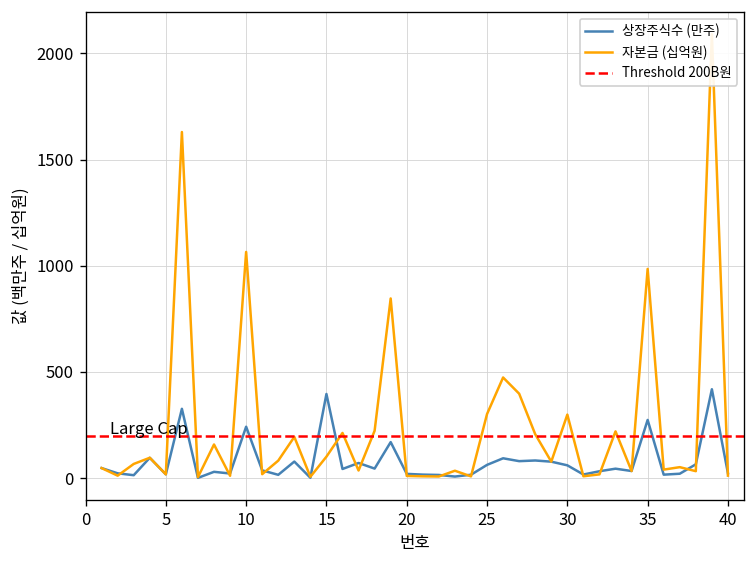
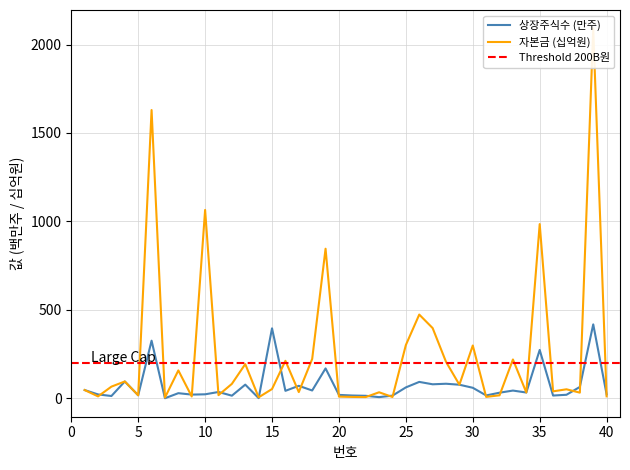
  {
    "상장주식수 (만주)": {
-     "10": 240,
+     "10": 20,
      "15": 400,
      "25": 60,
      "30": 60,
      "35": 270
    },
    "자본금 (십억원)": {
      "10": 1060,
-     "15": 100,
+     "15": 50,
      "25": 300,
      "30": 300,
      "35": 980
    }
  }
